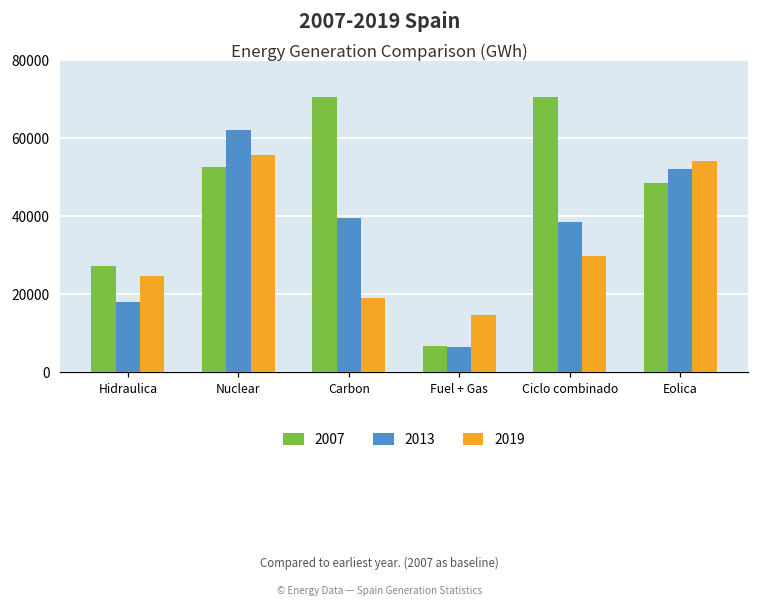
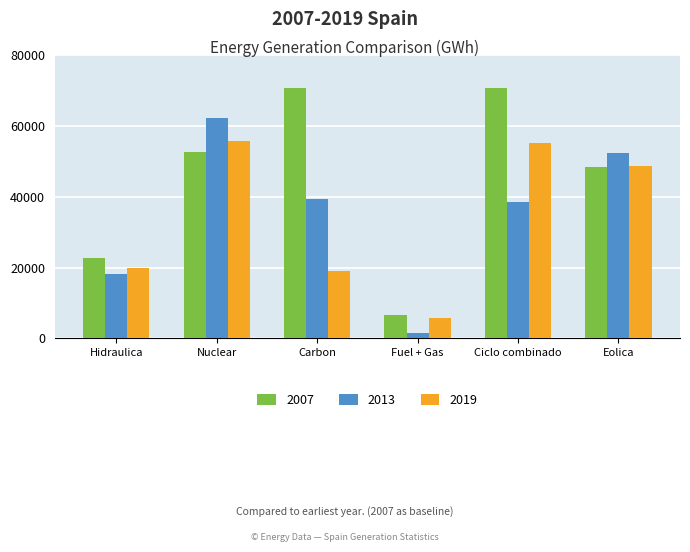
  {
    "2007": {
-     "Hidraulica": 27000,
+     "Hidraulica": 23000,
      "Nuclear": 53000,
      "Carbon": 71000,
      "Fuel + Gas": 7000,
      "Ciclo combinado": 71000,
      "Eolica": 49000
    },
    "2013": {
      "Hidraulica": 18000,
      "Nuclear": 62000,
      "Carbon": 39000,
-     "Fuel + Gas": 7000,
+     "Fuel + Gas": 2000,
      "Ciclo combinado": 38000,
      "Eolica": 52000
    },
    "2019": {
-     "Hidraulica": 25000,
+     "Hidraulica": 20000,
      "Nuclear": 56000,
      "Carbon": 19000,
-     "Fuel + Gas": 15000,
-     "Ciclo combinado": 30000,
-     "Eolica": 54000
+     "Fuel + Gas": 6000,
+     "Ciclo combinado": 55000,
+     "Eolica": 49000
    }
  }
